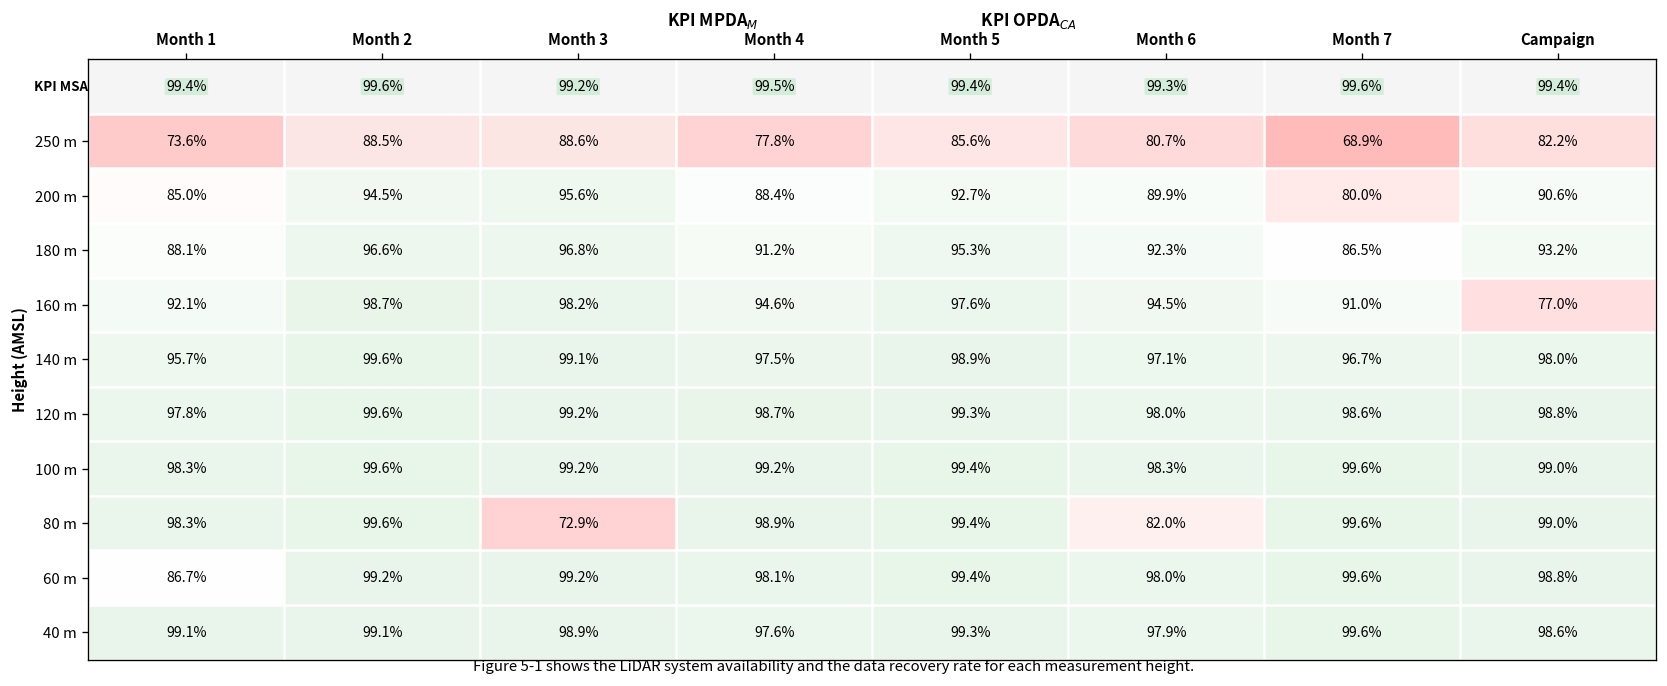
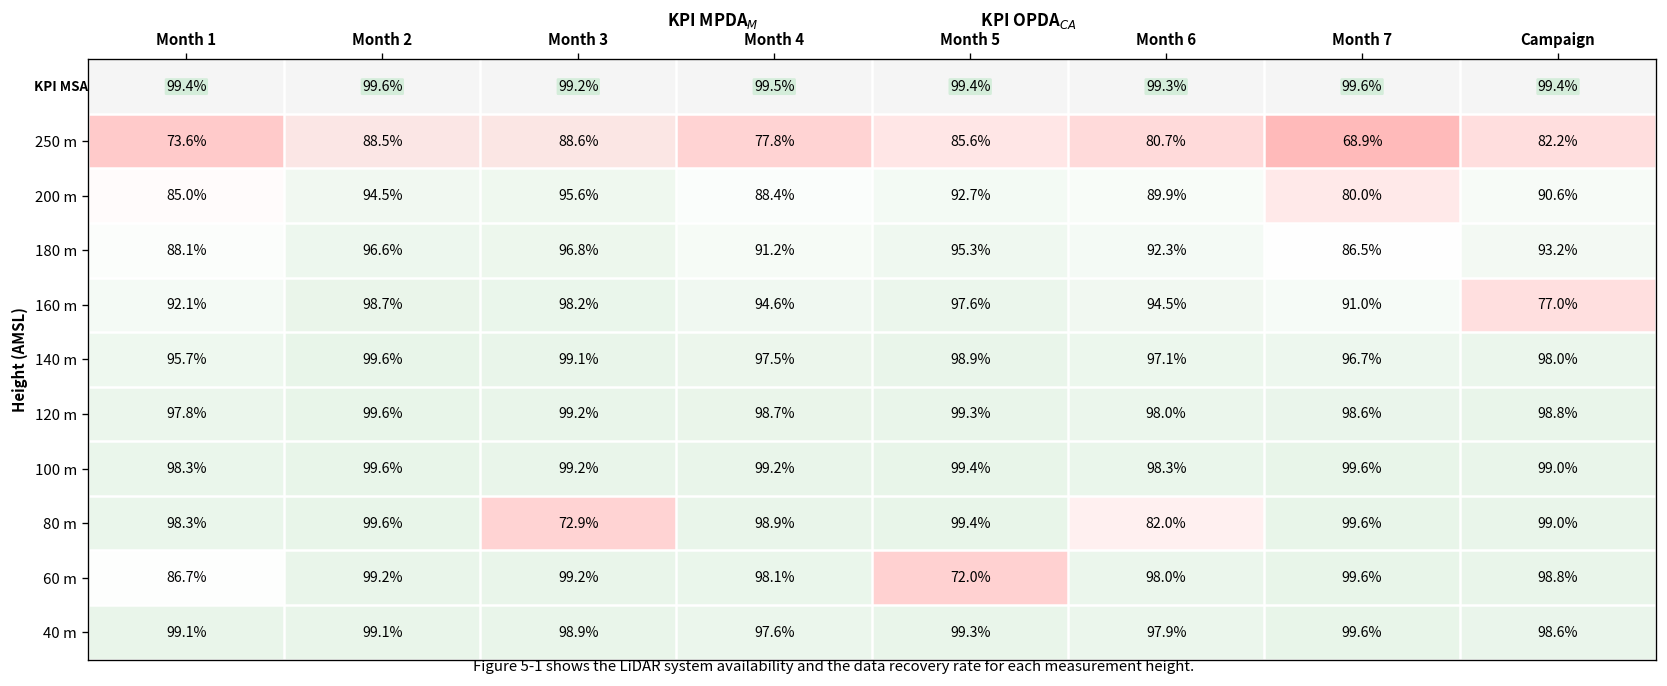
  {
    "250 m": {
      "Month 1": "73.6%",
      "Month 2": "88.5%",
      "Month 3": "88.6%",
      "Month 4": "77.8%",
      "Month 5": "85.6%",
      "Month 6": "80.7%",
      "Month 7": "68.9%",
      "Campaign": "82.2%"
    },
    "200 m": {
      "Month 1": "85.0%",
      "Month 2": "94.5%",
      "Month 3": "95.6%",
      "Month 4": "88.4%",
      "Month 5": "92.7%",
      "Month 6": "89.9%",
      "Month 7": "80.0%",
      "Campaign": "90.6%"
    },
    "180 m": {
      "Month 1": "88.1%",
      "Month 2": "96.6%",
      "Month 3": "96.8%",
      "Month 4": "91.2%",
      "Month 5": "95.3%",
      "Month 6": "92.3%",
      "Month 7": "86.5%",
      "Campaign": "93.2%"
    },
    "160 m": {
      "Month 1": "92.1%",
      "Month 2": "98.7%",
      "Month 3": "98.2%",
      "Month 4": "94.6%",
      "Month 5": "97.6%",
      "Month 6": "94.5%",
      "Month 7": "91.0%",
      "Campaign": "77.0%"
    },
    "140 m": {
      "Month 1": "95.7%",
      "Month 2": "99.6%",
      "Month 3": "99.1%",
      "Month 4": "97.5%",
      "Month 5": "98.9%",
      "Month 6": "97.1%",
      "Month 7": "96.7%",
      "Campaign": "98.0%"
    },
    "120 m": {
      "Month 1": "97.8%",
      "Month 2": "99.6%",
      "Month 3": "99.2%",
      "Month 4": "98.7%",
      "Month 5": "99.3%",
      "Month 6": "98.0%",
      "Month 7": "98.6%",
      "Campaign": "98.8%"
    },
    "100 m": {
      "Month 1": "98.3%",
      "Month 2": "99.6%",
      "Month 3": "99.2%",
      "Month 4": "99.2%",
      "Month 5": "99.4%",
      "Month 6": "98.3%",
      "Month 7": "99.6%",
      "Campaign": "99.0%"
    },
    "80 m": {
      "Month 1": "98.3%",
      "Month 2": "99.6%",
      "Month 3": "72.9%",
      "Month 4": "98.9%",
      "Month 5": "99.4%",
      "Month 6": "82.0%",
      "Month 7": "99.6%",
      "Campaign": "99.0%"
    },
    "60 m": {
      "Month 1": "86.7%",
      "Month 2": "99.2%",
      "Month 3": "99.2%",
      "Month 4": "98.1%",
-     "Month 5": "99.4%",
+     "Month 5": "72.0%",
      "Month 6": "98.0%",
      "Month 7": "99.6%",
      "Campaign": "98.8%"
    },
    "40 m": {
      "Month 1": "99.1%",
      "Month 2": "99.1%",
      "Month 3": "98.9%",
      "Month 4": "97.6%",
      "Month 5": "99.3%",
      "Month 6": "97.9%",
      "Month 7": "99.6%",
      "Campaign": "98.6%"
    }
  }
